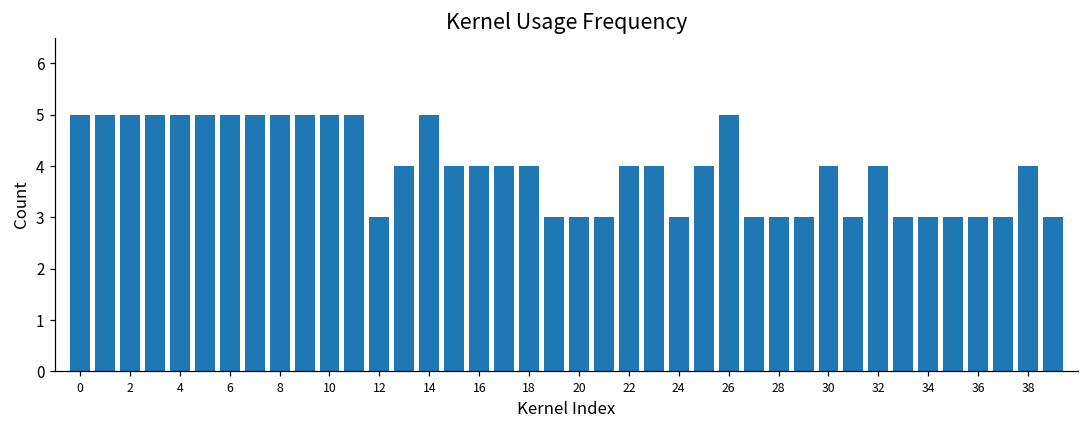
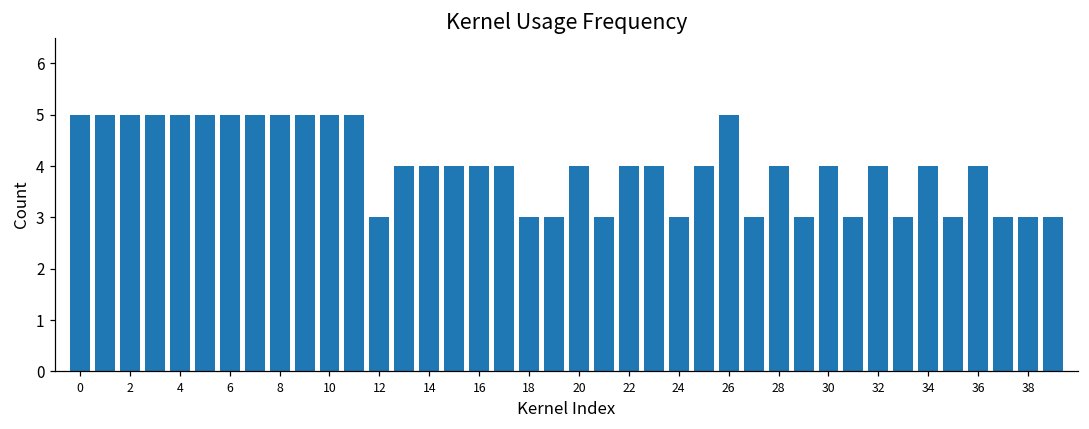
  {
    "0": 5,
    "2": 5,
    "4": 5,
    "6": 5,
    "8": 5,
    "10": 5,
    "12": 3,
-   "14": 5,
+   "14": 4,
    "16": 4,
-   "18": 4,
-   "20": 3,
+   "18": 3,
+   "20": 4,
    "22": 4,
    "24": 3,
    "26": 5,
-   "28": 3,
+   "28": 4,
    "30": 4,
    "32": 4,
-   "34": 3,
-   "36": 3,
-   "38": 4
+   "34": 4,
+   "36": 4,
+   "38": 3
  }
